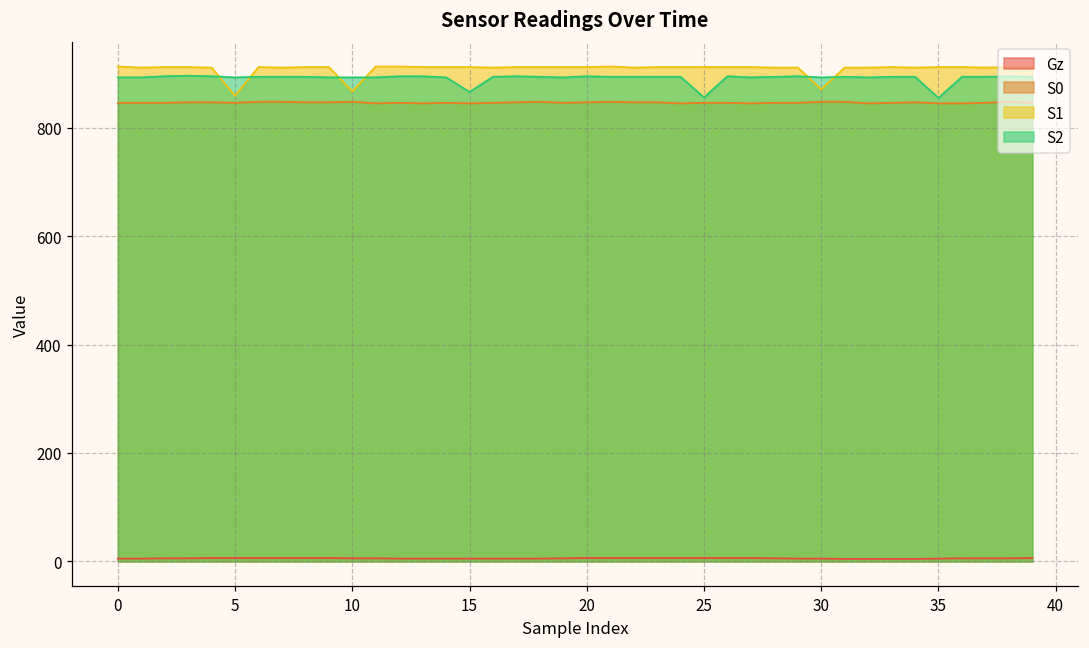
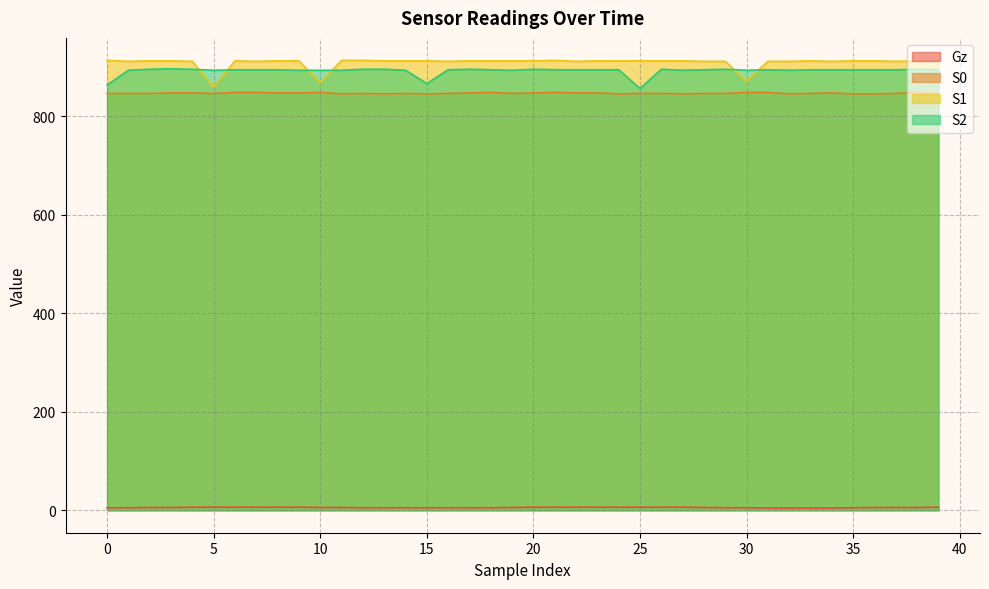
  {
    "S1": {
      "0": 910,
      "5": 860,
      "10": 870,
      "15": 910,
      "20": 910,
      "25": 910,
      "30": 870,
      "35": 910
    },
    "S2": {
-     "0": 890,
+     "0": 860,
      "5": 890,
      "10": 890,
      "15": 870,
      "20": 900,
      "25": 860,
      "30": 890,
-     "35": 860
+     "35": 890
    }
  }
